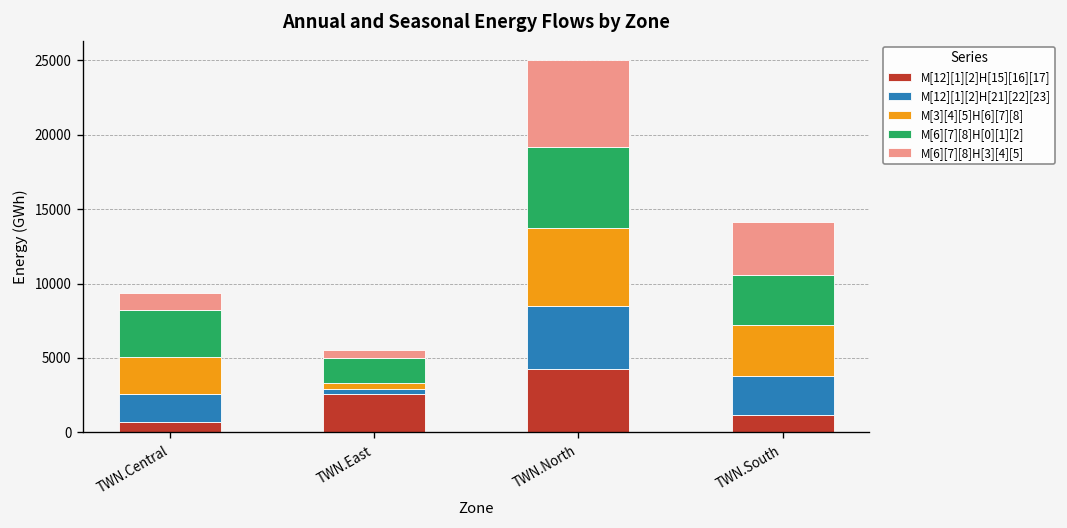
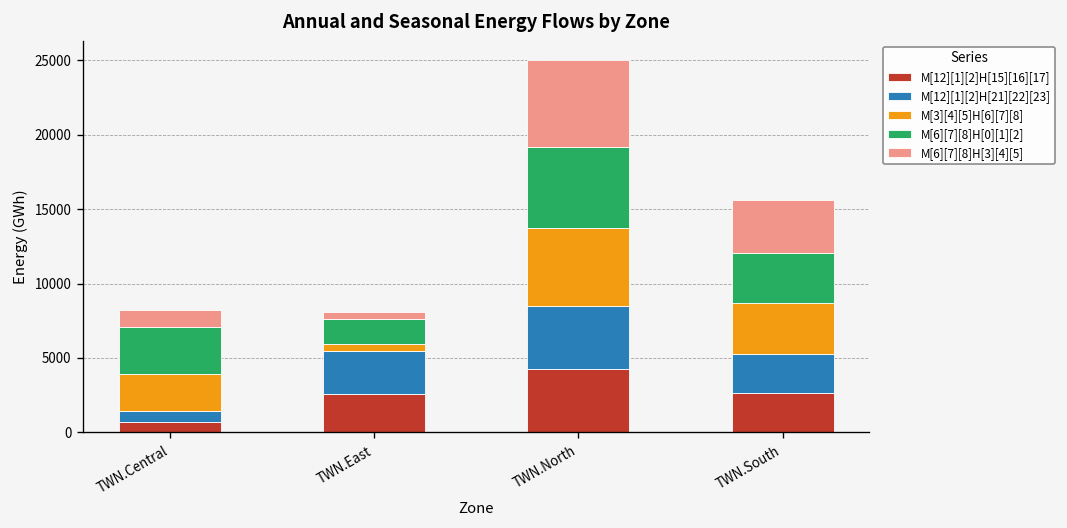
  {
    "M[12][1][2]H[15][16][17]": {
      "TWN.Central": 700,
      "TWN.East": 2600,
      "TWN.North": 4300,
-     "TWN.South": 1200
+     "TWN.South": 2700
    },
    "M[12][1][2]H[21][22][23]": {
-     "TWN.Central": 1900,
-     "TWN.East": 300,
+     "TWN.Central": 800,
+     "TWN.East": 2900,
      "TWN.North": 4200,
      "TWN.South": 2600
    },
    "M[3][4][5]H[6][7][8]": {
      "TWN.Central": 2500,
      "TWN.East": 500,
      "TWN.North": 5300,
      "TWN.South": 3400
    },
    "M[6][7][8]H[0][1][2]": {
      "TWN.Central": 3200,
      "TWN.East": 1700,
      "TWN.North": 5400,
      "TWN.South": 3300
    },
    "M[6][7][8]H[3][4][5]": {
      "TWN.Central": 1100,
      "TWN.East": 500,
      "TWN.North": 5900,
      "TWN.South": 3600
    }
  }
